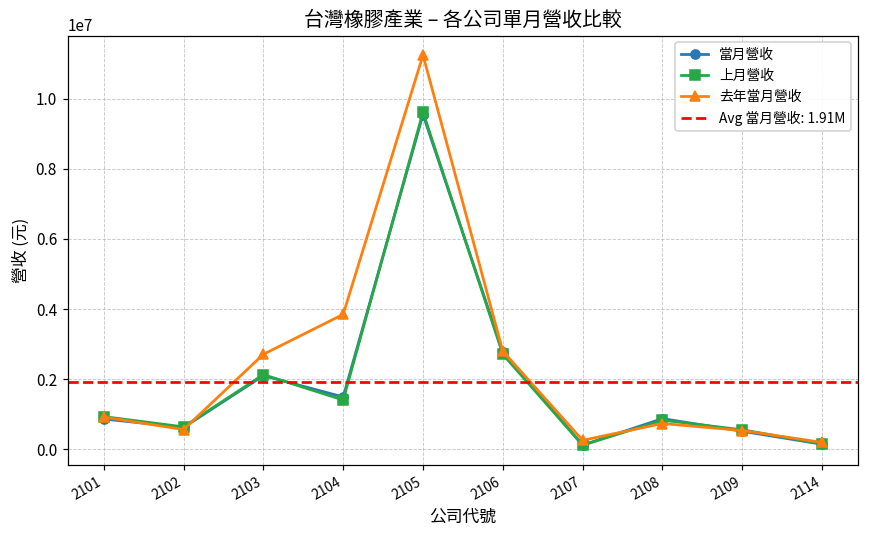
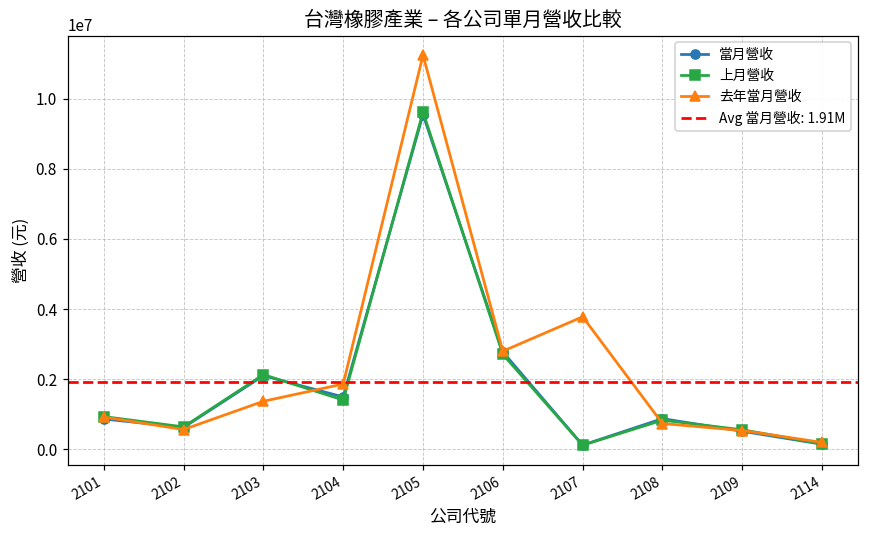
  {
    "當月營收": {
      "2104": 1500000
    },
    "上月營收": {
      "2104": 1400000
    },
    "去年當月營收": {
-     "2103": 2700000,
-     "2104": 3800000,
+     "2103": 1400000,
+     "2104": 1900000,
      "2105": 11200000,
-     "2107": 300000,
+     "2107": 3800000,
      "2108": 700000
    }
  }
